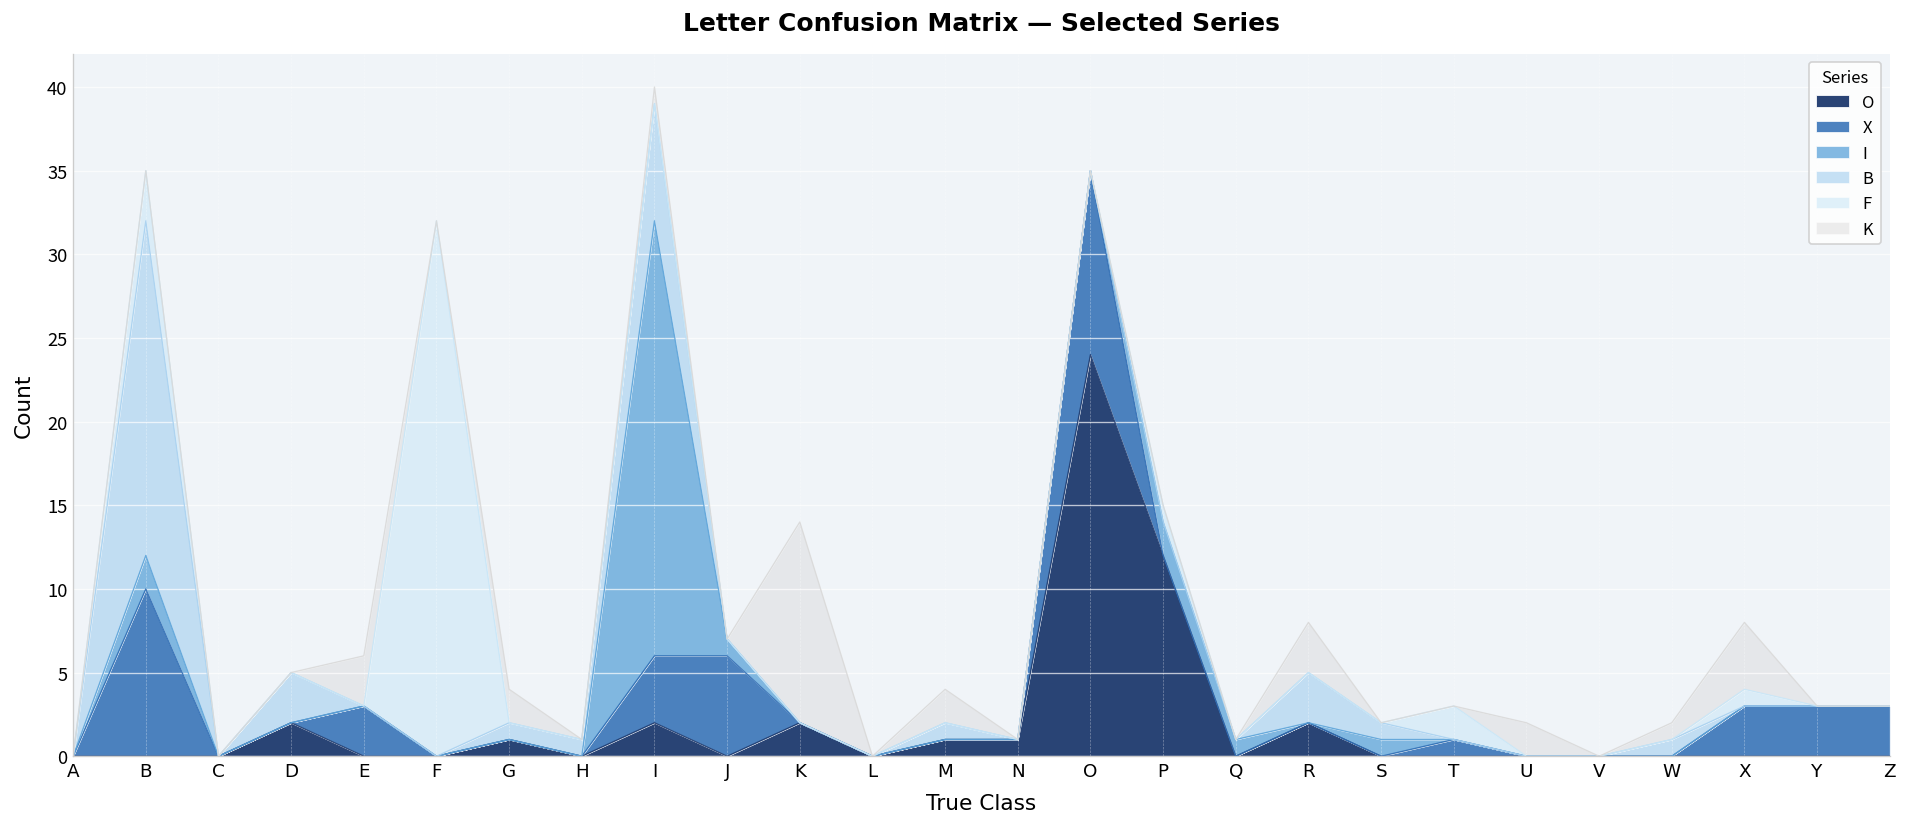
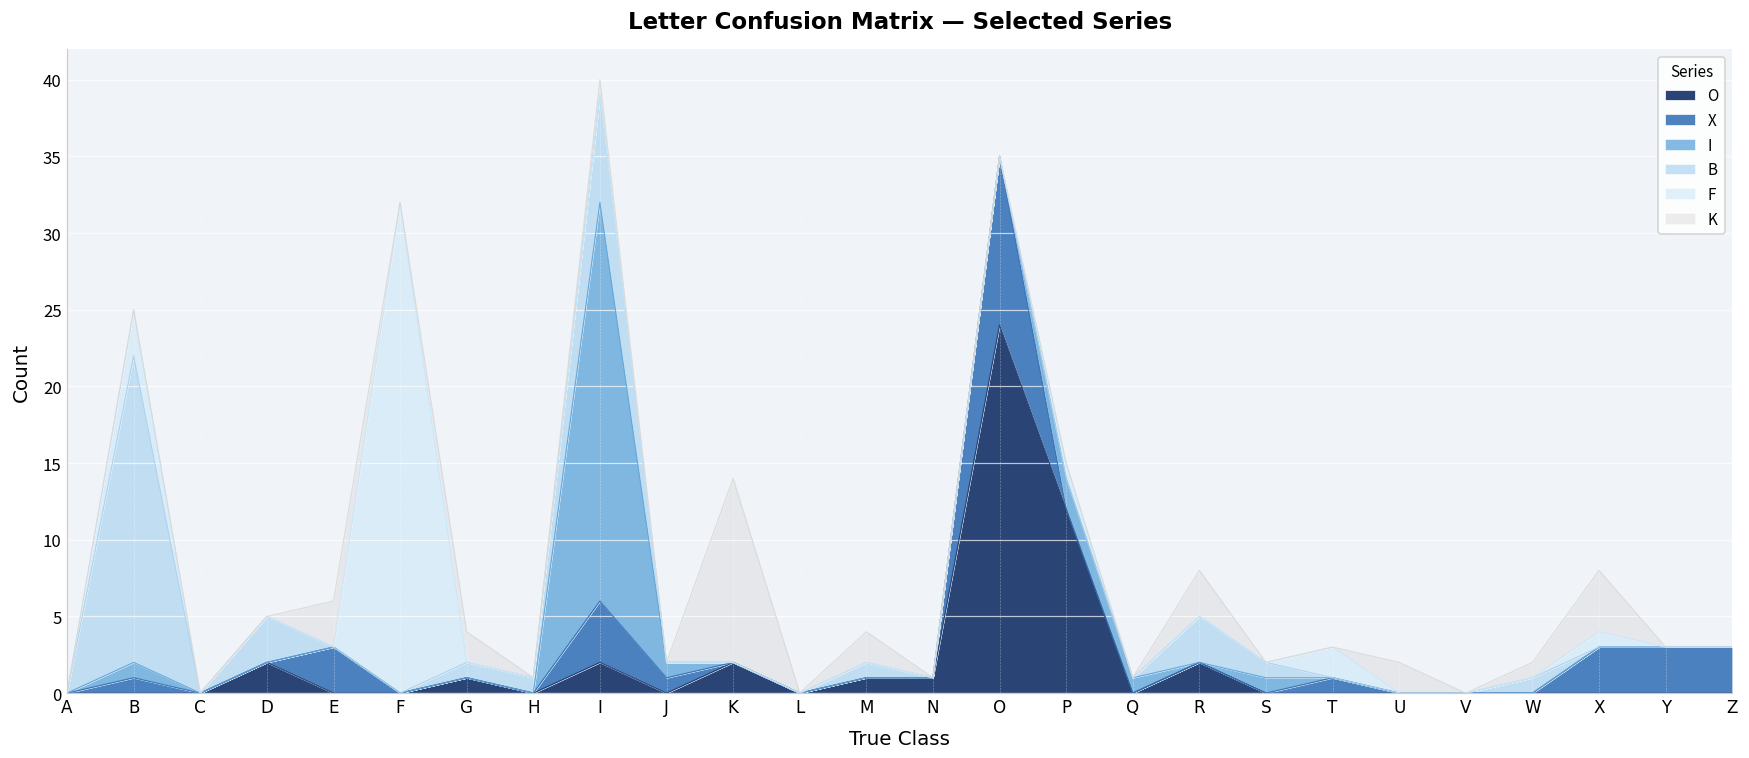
  {
    "O": {
      "B": 0,
      "E": 0,
      "I": 2,
      "J": 0,
      "O": 24,
      "T": 0,
      "X": 0,
      "Y": 0,
      "Z": 0
    },
    "X": {
-     "B": 10,
+     "B": 1,
      "I": 4,
-     "J": 6
+     "J": 1
    },
    "I": {
-     "B": 2,
+     "B": 1,
      "I": 26,
      "S": 1
    }
  }
